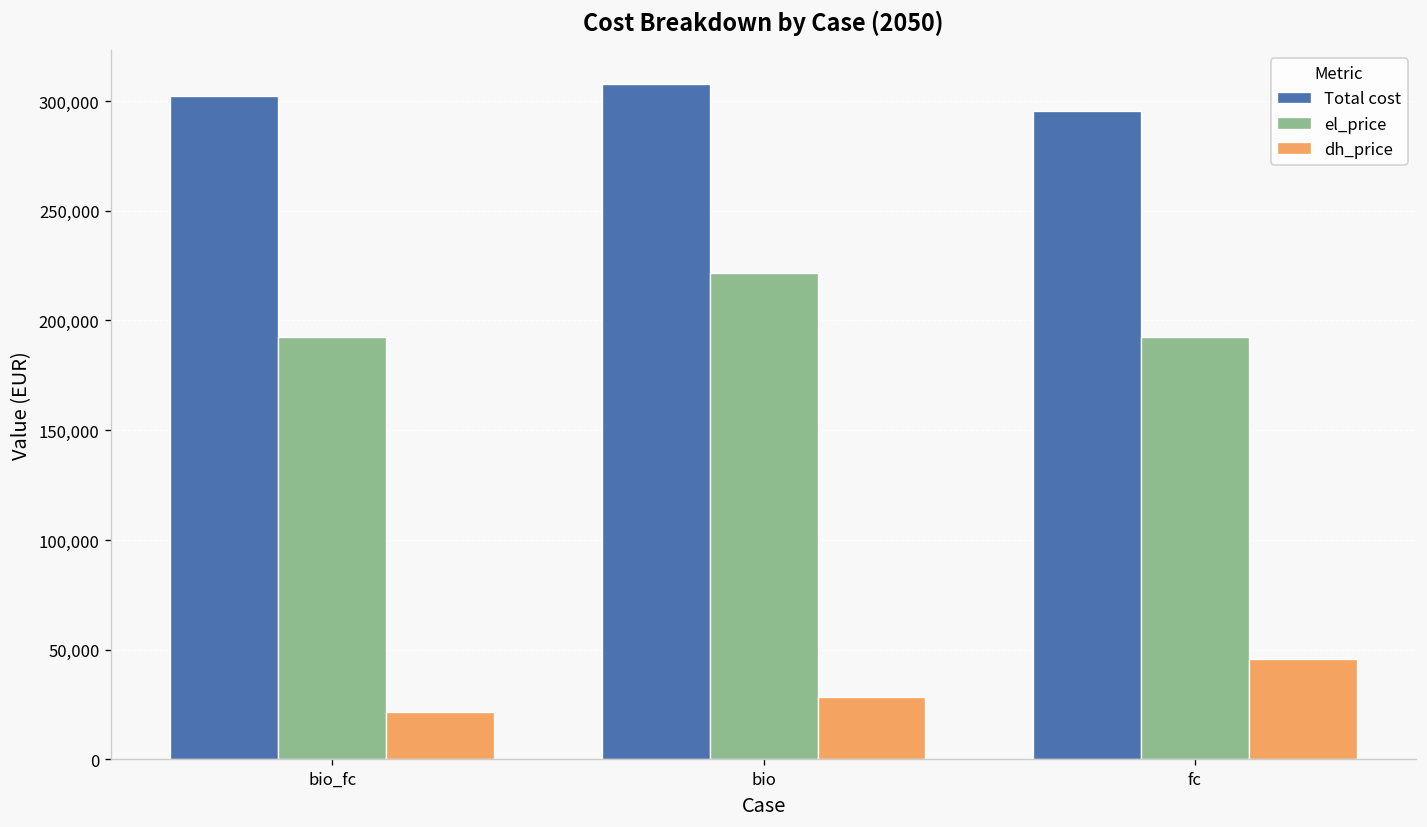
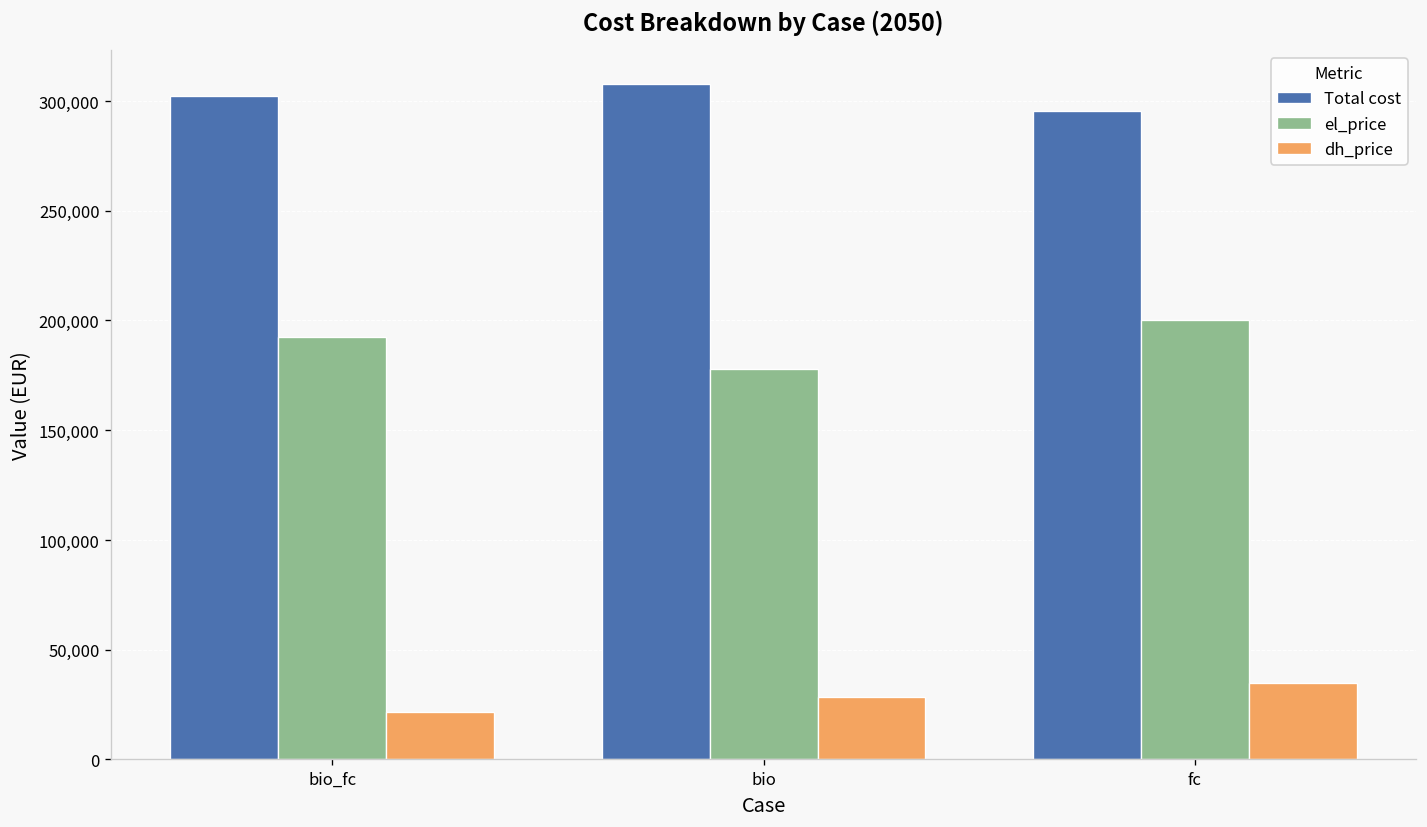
  {
    "Total cost": {
      "bio_fc": "302,000",
      "bio": "308,000",
      "fc": "295,000"
    },
    "el_price": {
      "bio_fc": "192,000",
-     "bio": "222,000",
-     "fc": "193,000"
+     "bio": "178,000",
+     "fc": "200,000"
    },
    "dh_price": {
      "bio_fc": "22,000",
      "bio": "29,000",
-     "fc": "46,000"
+     "fc": "35,000"
    }
  }
